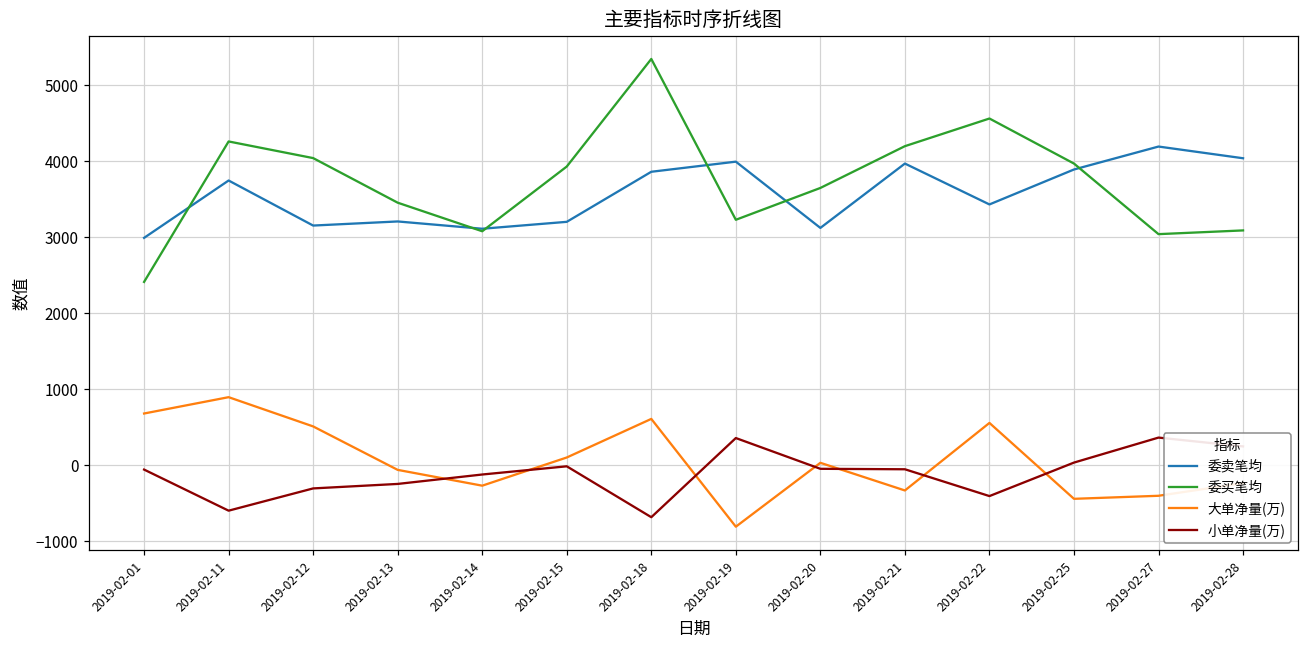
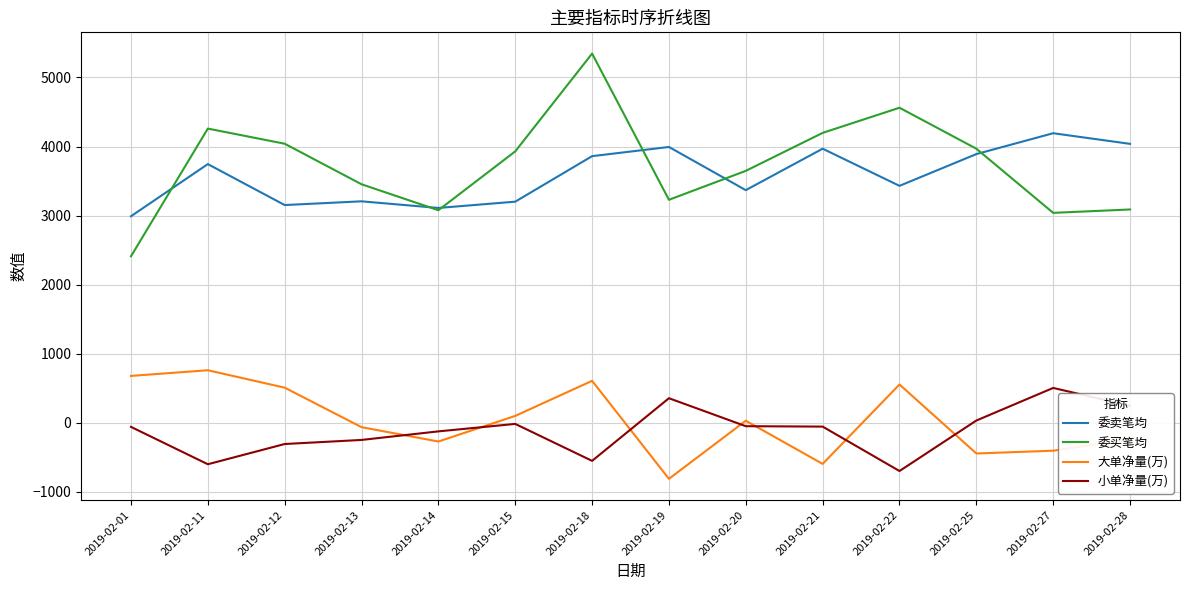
  {
    "委卖笔均": {
      "2019-02-01": 3000,
      "2019-02-11": 3700,
      "2019-02-12": 3200,
      "2019-02-13": 3200,
      "2019-02-15": 3200,
      "2019-02-18": 3900,
      "2019-02-19": 4000,
-     "2019-02-20": 3100,
+     "2019-02-20": 3400,
      "2019-02-21": 4000,
      "2019-02-22": 3400,
      "2019-02-25": 3900,
      "2019-02-27": 4200,
      "2019-02-28": 4000
    },
    "委买笔均": {
      "2019-02-01": 2400,
      "2019-02-11": 4300,
      "2019-02-12": 4000,
      "2019-02-13": 3500,
      "2019-02-15": 3900,
      "2019-02-18": 5300,
      "2019-02-19": 3200,
      "2019-02-20": 3600,
      "2019-02-21": 4200,
      "2019-02-22": 4600,
      "2019-02-25": 4000,
      "2019-02-27": 3000,
      "2019-02-28": 3100
    },
    "大单净量(万)": {
      "2019-02-01": 700,
-     "2019-02-11": 900,
+     "2019-02-11": 800,
      "2019-02-12": 500,
      "2019-02-13": -100,
      "2019-02-14": -300,
      "2019-02-15": 100,
      "2019-02-18": 600,
      "2019-02-19": -800,
      "2019-02-20": 0,
-     "2019-02-21": -300,
+     "2019-02-21": -600,
      "2019-02-22": 600,
      "2019-02-25": -400,
      "2019-02-27": -400
    },
    "小单净量(万)": {
      "2019-02-01": -100,
      "2019-02-11": -600,
      "2019-02-12": -300,
      "2019-02-13": -200,
      "2019-02-14": -100,
      "2019-02-15": 0,
-     "2019-02-18": -700,
+     "2019-02-18": -600,
      "2019-02-19": 400,
      "2019-02-20": 0,
      "2019-02-21": -100,
-     "2019-02-22": -400,
+     "2019-02-22": -700,
      "2019-02-25": 0,
-     "2019-02-27": 400
+     "2019-02-27": 500
    }
  }
